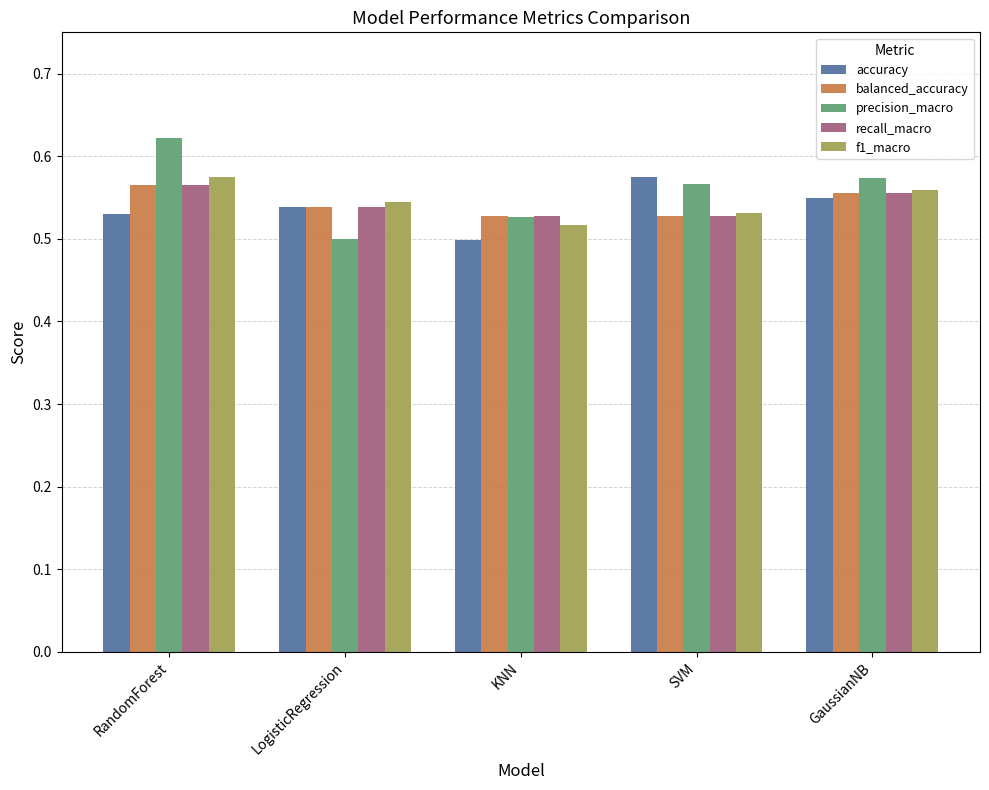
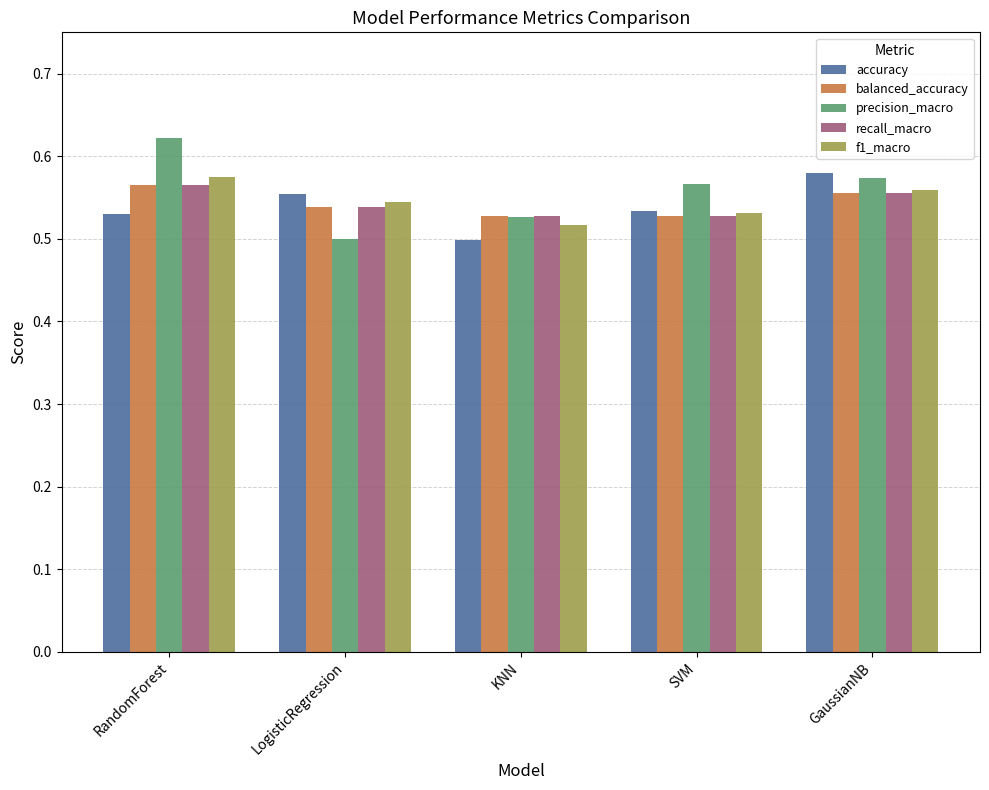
  {
    "accuracy": {
      "RandomForest": 0.53,
-     "LogisticRegression": 0.54,
+     "LogisticRegression": 0.55,
      "KNN": 0.50,
-     "SVM": 0.57,
-     "GaussianNB": 0.55
+     "SVM": 0.53,
+     "GaussianNB": 0.58
    },
    "precision_macro": {
      "RandomForest": 0.62,
      "LogisticRegression": 0.50,
      "KNN": 0.53,
      "SVM": 0.57,
      "GaussianNB": 0.57
    },
    "recall_macro": {
      "RandomForest": 0.56,
      "LogisticRegression": 0.54,
      "KNN": 0.53,
      "SVM": 0.53,
      "GaussianNB": 0.56
    }
  }
